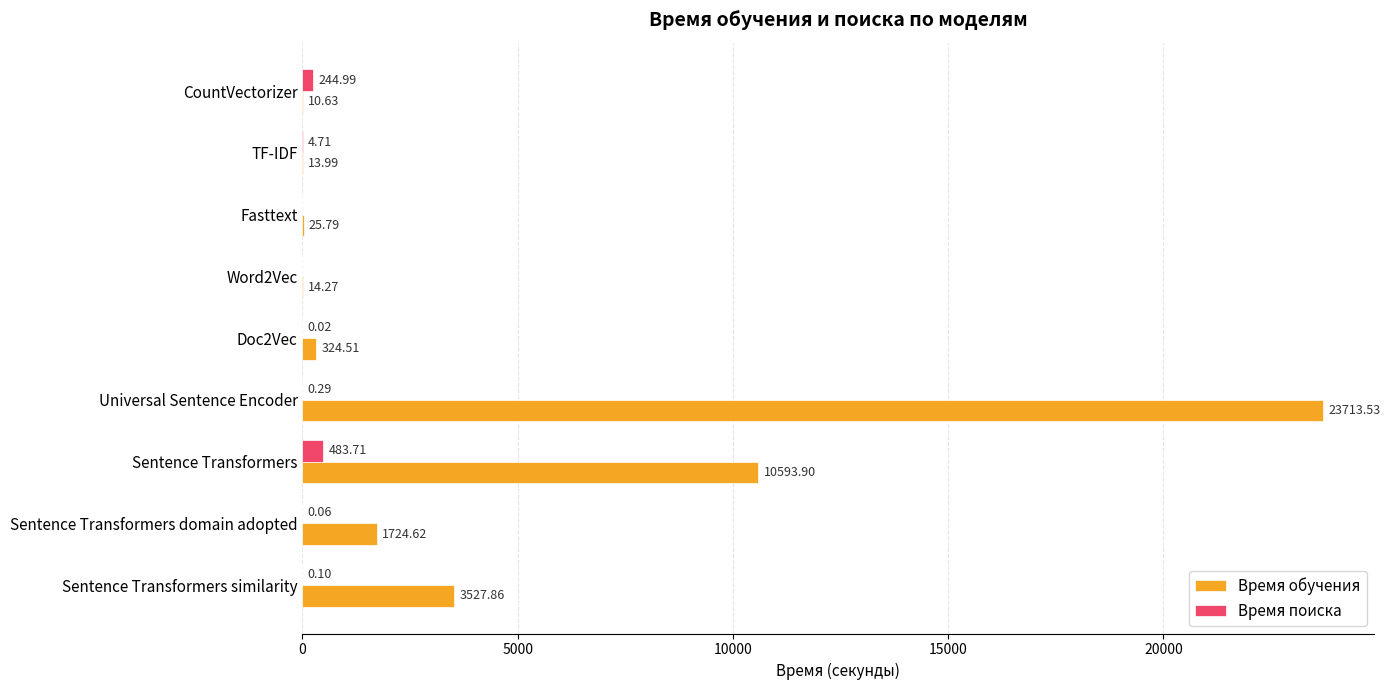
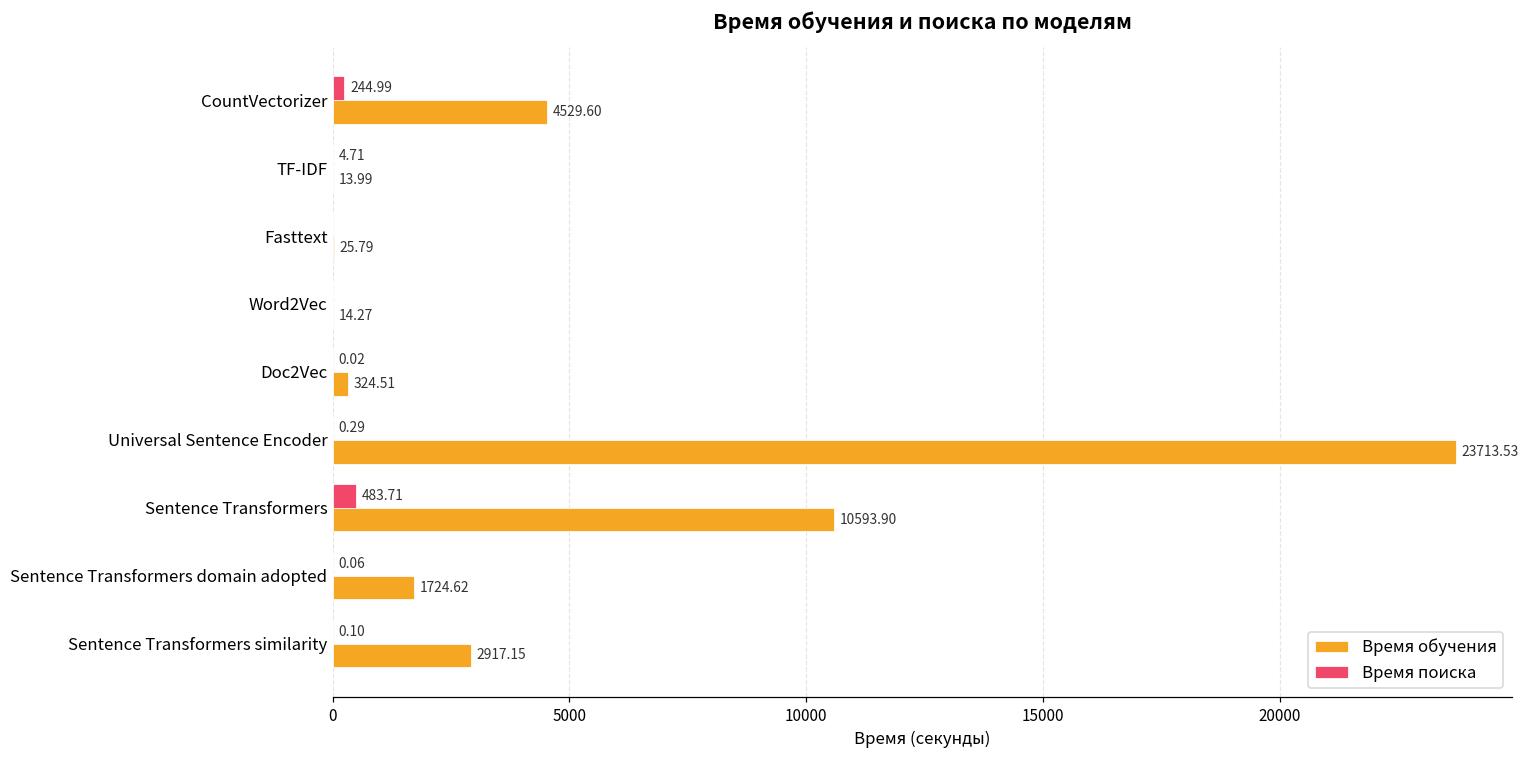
  {
    "Время обучения": {
-     "CountVectorizer": 10.63,
+     "CountVectorizer": 4529.60,
      "TF-IDF": 13.99,
      "Fasttext": 25.79,
      "Word2Vec": 14.27,
      "Doc2Vec": 324.51,
      "Universal Sentence Encoder": 23713.53,
      "Sentence Transformers": 10593.90,
      "Sentence Transformers domain adopted": 1724.62,
-     "Sentence Transformers similarity": 3527.86
+     "Sentence Transformers similarity": 2917.15
    },
    "Время поиска": {
      "CountVectorizer": 244.99,
      "TF-IDF": 4.71,
      "Doc2Vec": 0.02,
      "Universal Sentence Encoder": 0.29,
      "Sentence Transformers": 483.71,
      "Sentence Transformers domain adopted": 0.06,
      "Sentence Transformers similarity": 0.10
    }
  }
